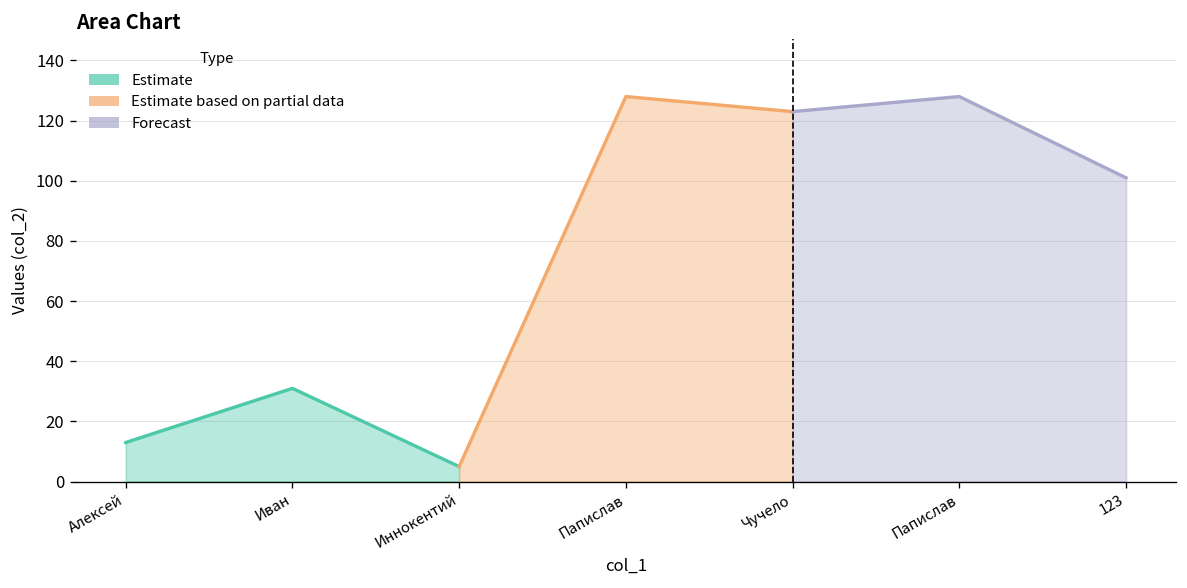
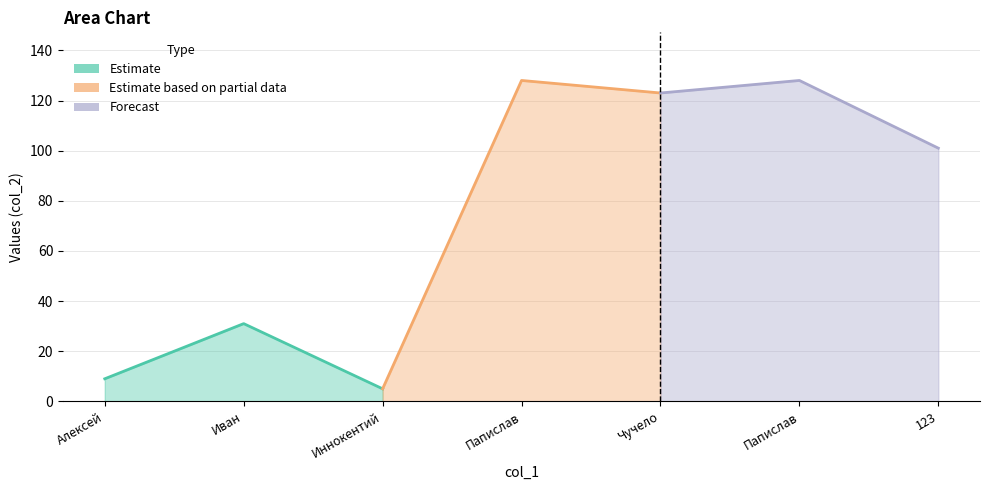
  {
    "Estimate": {
-     "Алексей": 13,
+     "Алексей": 9,
      "Иван": 31
    },
    "Estimate based on partial data": {
      "Папислав": 128
    },
    "Forecast": {
      "Папислав": 128,
      "123": 101
    }
  }
